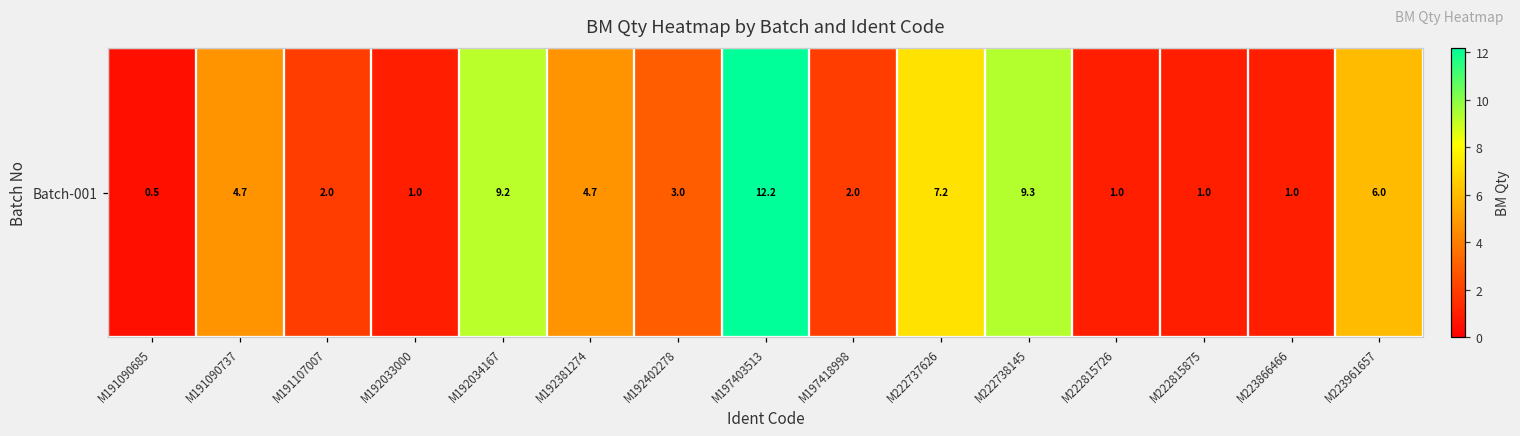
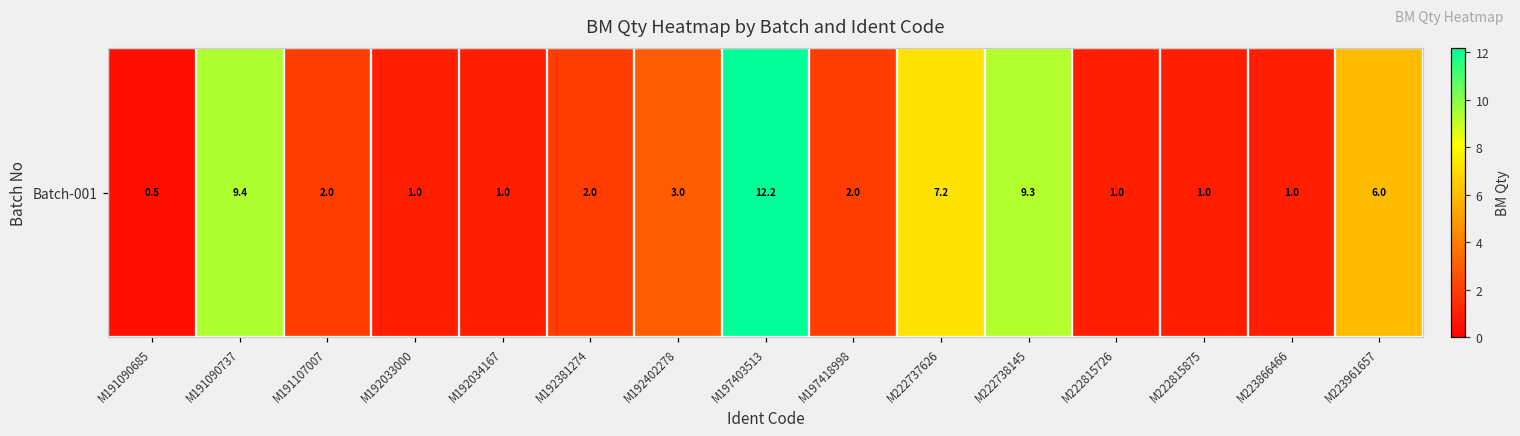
  {
    "Batch-001": {
      "M191090685": 0.5,
-     "M191090737": 4.7,
+     "M191090737": 9.4,
      "M191107007": 2.0,
      "M192033000": 1.0,
-     "M192034167": 9.2,
-     "M192381274": 4.7,
+     "M192034167": 1.0,
+     "M192381274": 2.0,
      "M192402278": 3.0,
      "M197403513": 12.2,
      "M197418998": 2.0,
      "M222737626": 7.2,
      "M222738145": 9.3,
      "M222815726": 1.0,
      "M222815875": 1.0,
      "M223866466": 1.0,
      "M223961657": 6.0
    }
  }
